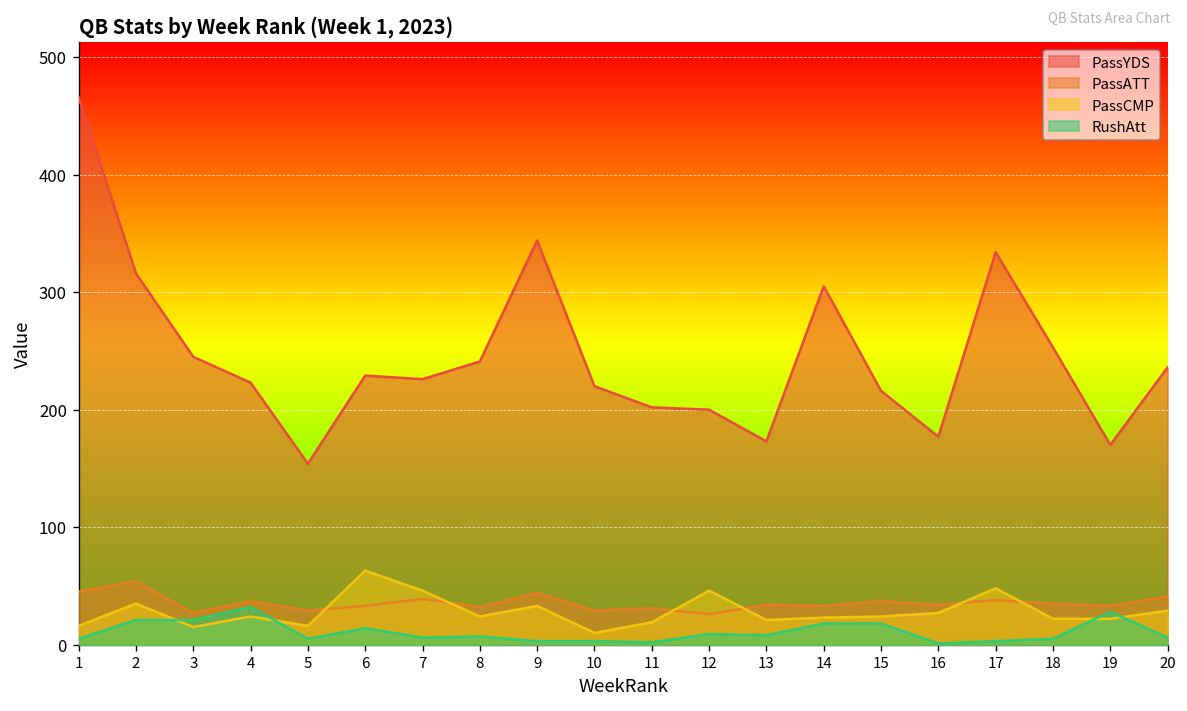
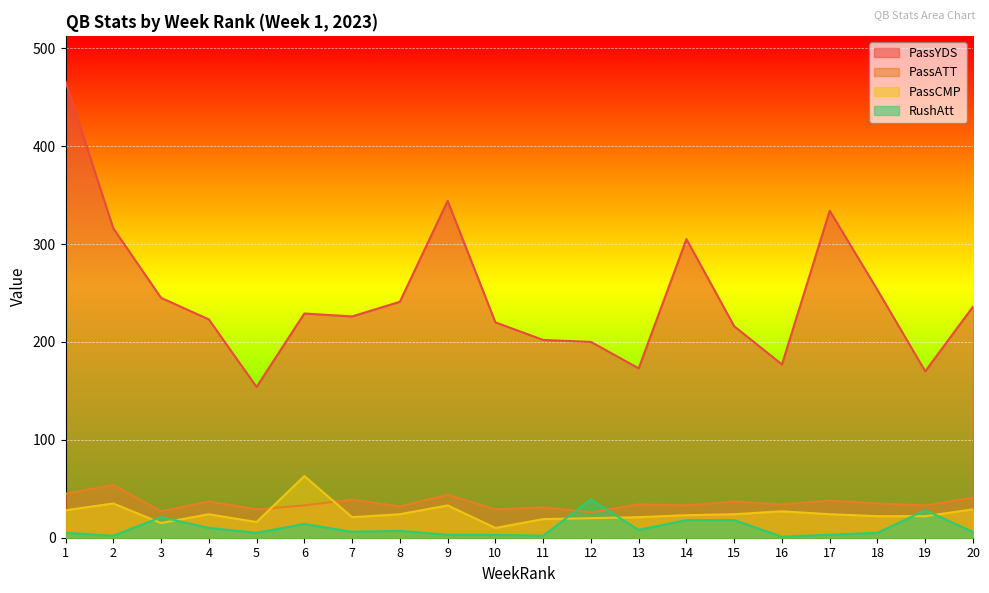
  {
    "PassCMP": {
-     "1": 20,
+     "1": 30,
      "2": 40,
      "3": 20,
      "4": 20,
      "5": 20,
      "6": 60,
-     "7": 50,
+     "7": 20,
      "8": 20,
      "9": 30,
      "10": 10,
      "11": 20,
-     "12": 50,
+     "12": 20,
      "13": 20,
      "14": 20,
      "15": 20,
      "16": 30,
-     "17": 50,
+     "17": 20,
      "18": 20,
      "19": 20,
      "20": 30
    },
    "RushAtt": {
      "1": 10,
-     "2": 20,
+     "2": 0,
      "3": 20,
-     "4": 30,
+     "4": 10,
      "5": 10,
      "6": 10,
      "7": 10,
      "8": 10,
      "9": 0,
      "10": 0,
      "11": 0,
-     "12": 10,
+     "12": 40,
      "13": 10,
      "14": 20,
      "15": 20,
      "16": 0,
      "17": 0,
      "18": 10,
      "19": 30,
      "20": 10
    }
  }
